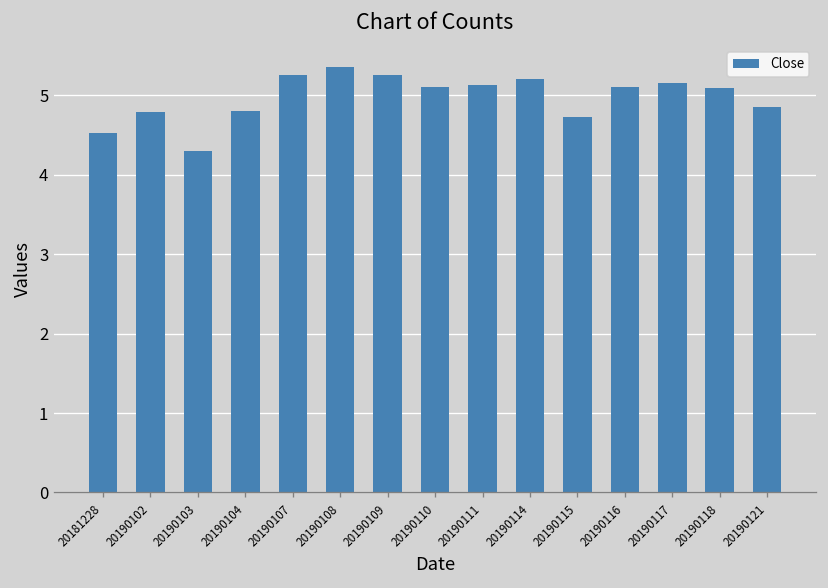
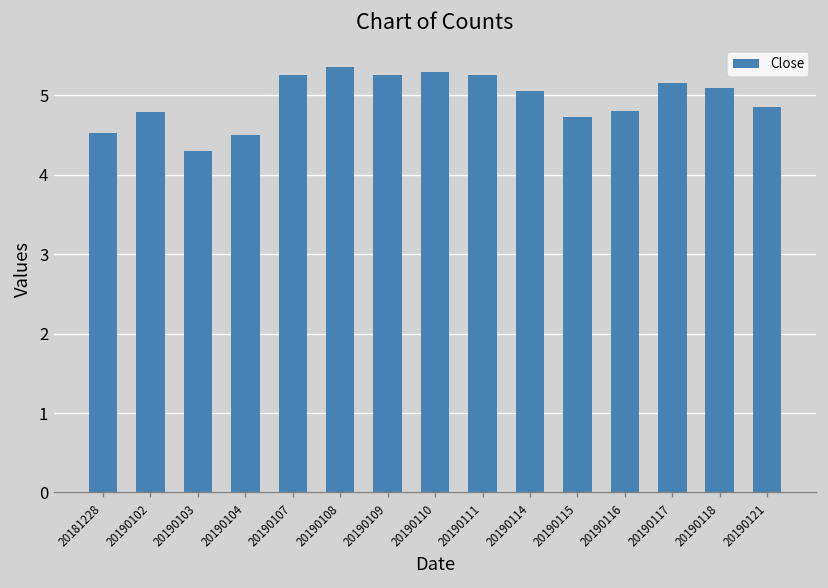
  {
    "20181228": 4.5,
    "20190102": 4.8,
    "20190103": 4.3,
-   "20190104": 4.8,
+   "20190104": 4.5,
    "20190107": 5.3,
    "20190108": 5.4,
    "20190109": 5.3,
-   "20190110": 5.1,
-   "20190111": 5.1,
-   "20190114": 5.2,
+   "20190110": 5.3,
+   "20190111": 5.3,
+   "20190114": 5.1,
    "20190115": 4.7,
-   "20190116": 5.1,
+   "20190116": 4.8,
    "20190117": 5.2,
    "20190118": 5.1,
    "20190121": 4.9
  }
